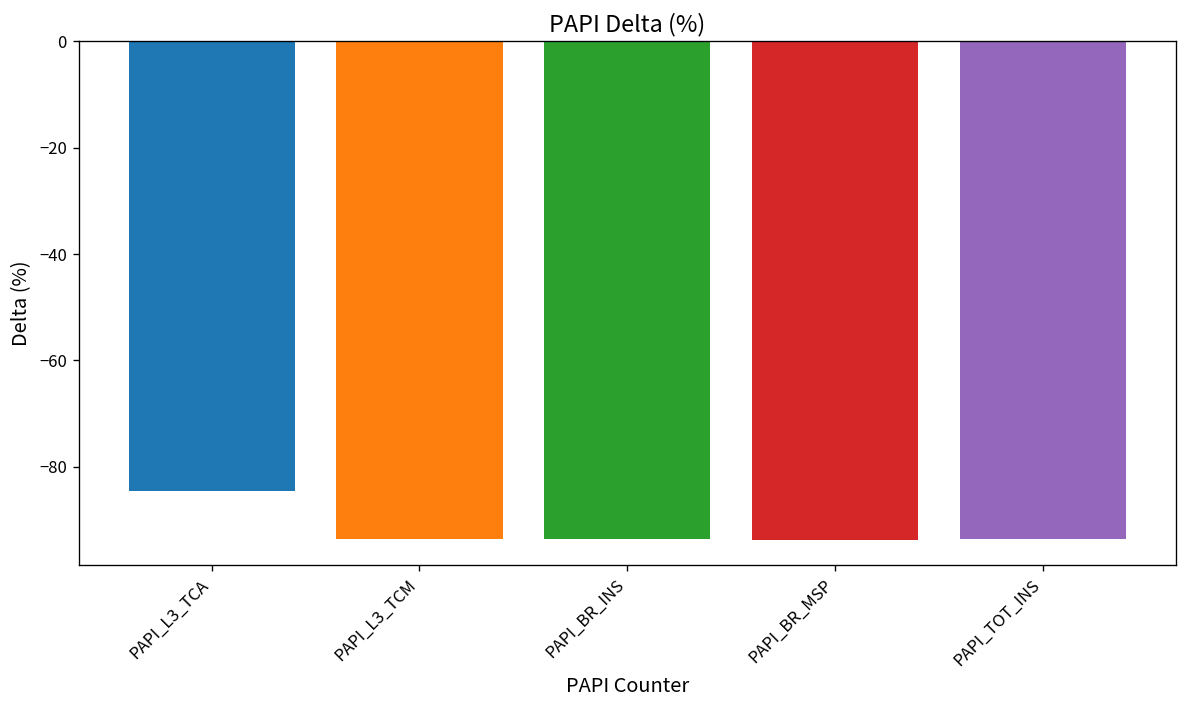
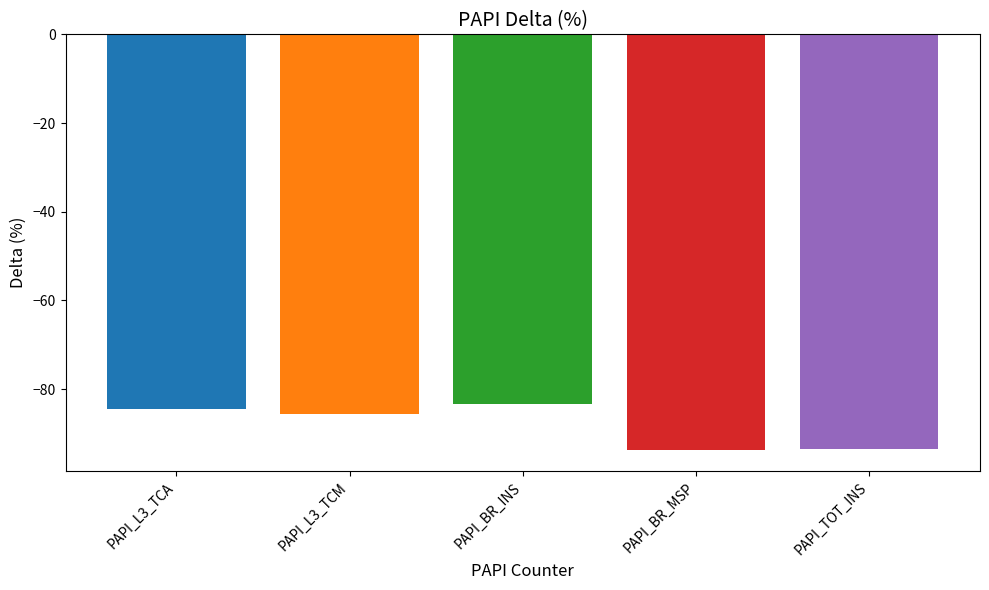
  {
    "PAPI_L3_TCA": -85,
-   "PAPI_L3_TCM": -93,
-   "PAPI_BR_INS": -94,
+   "PAPI_L3_TCM": -86,
+   "PAPI_BR_INS": -83,
    "PAPI_BR_MSP": -94,
    "PAPI_TOT_INS": -94
  }
